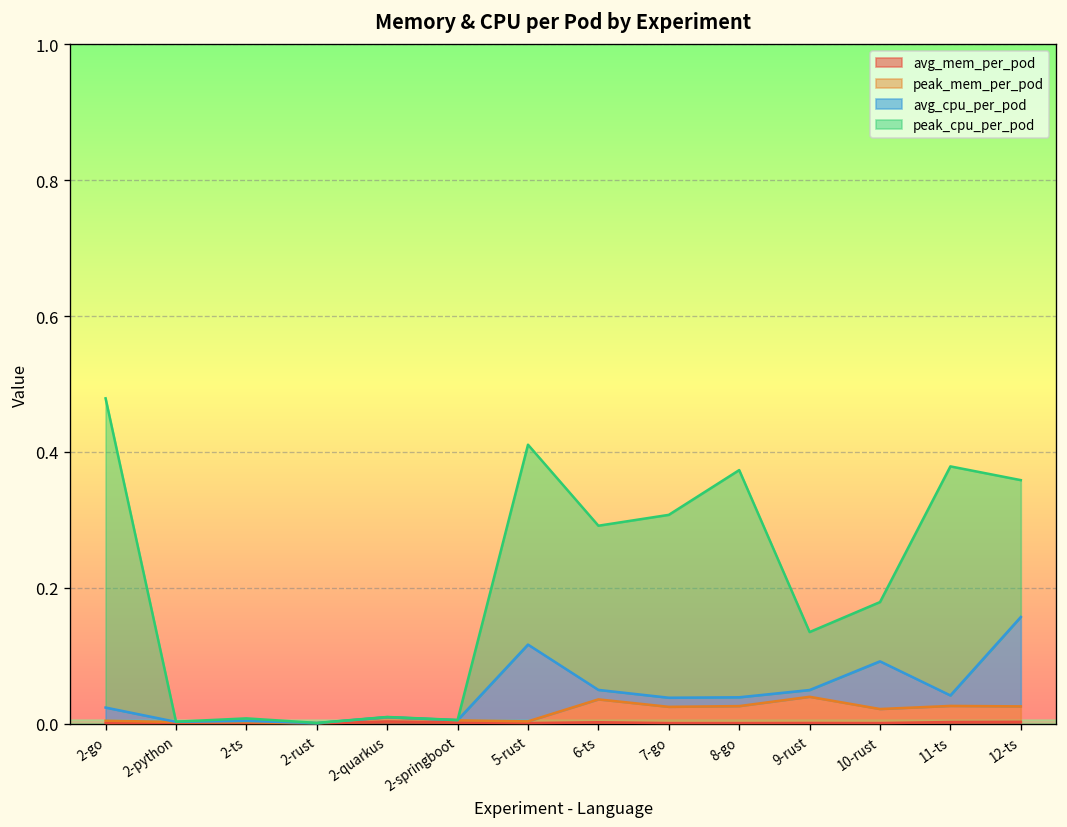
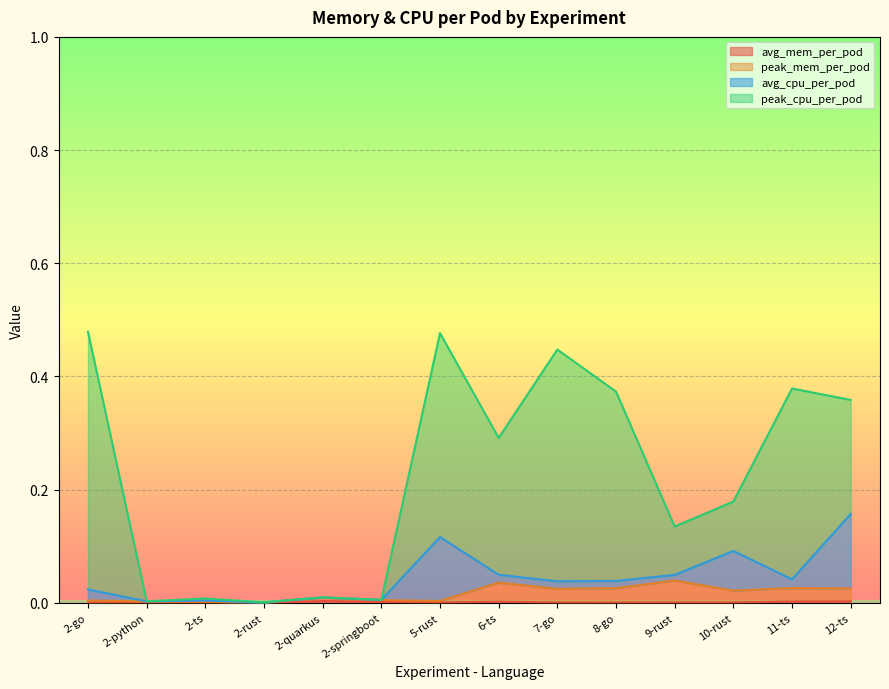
  {
    "avg_cpu_per_pod": {
      "2-go": 0.02,
      "5-rust": 0.11,
      "6-ts": 0.01,
      "7-go": 0.01,
      "8-go": 0.01,
      "9-rust": 0.01,
      "10-rust": 0.07,
      "11-ts": 0.02,
      "12-ts": 0.13
    },
    "peak_cpu_per_pod": {
      "2-go": 0.46,
-     "5-rust": 0.29,
+     "5-rust": 0.36,
      "6-ts": 0.24,
-     "7-go": 0.27,
+     "7-go": 0.41,
      "8-go": 0.33,
      "9-rust": 0.09,
      "10-rust": 0.09,
      "11-ts": 0.34,
      "12-ts": 0.20
    }
  }
